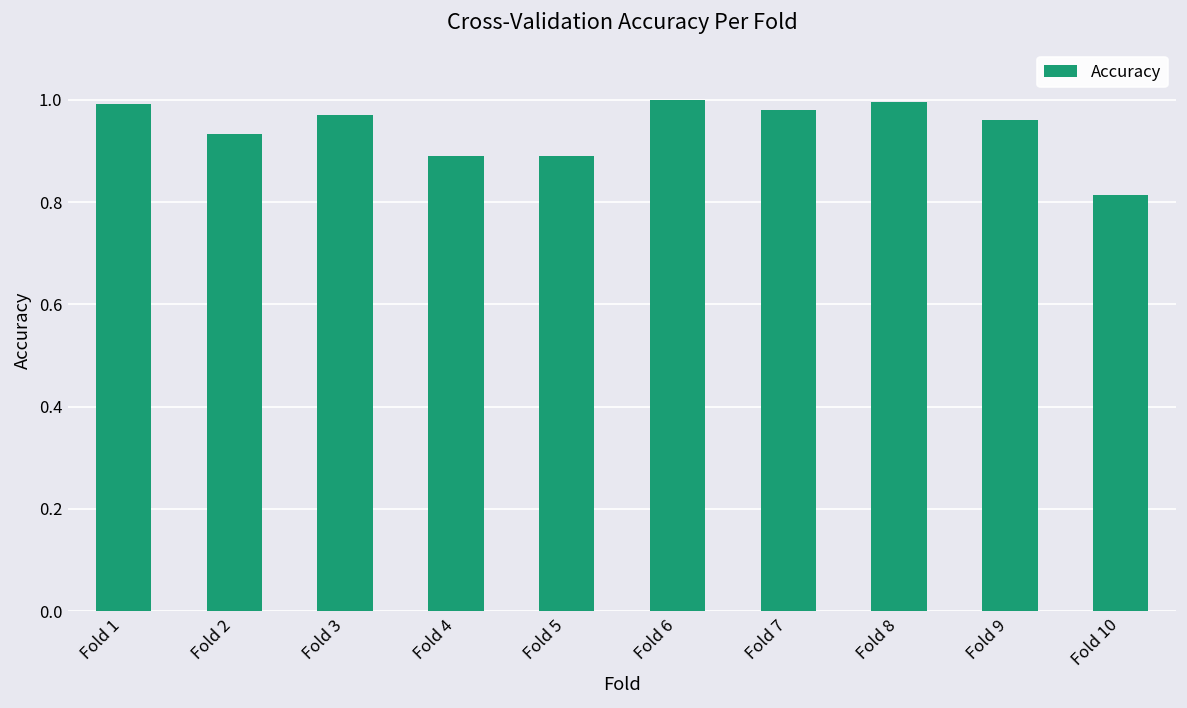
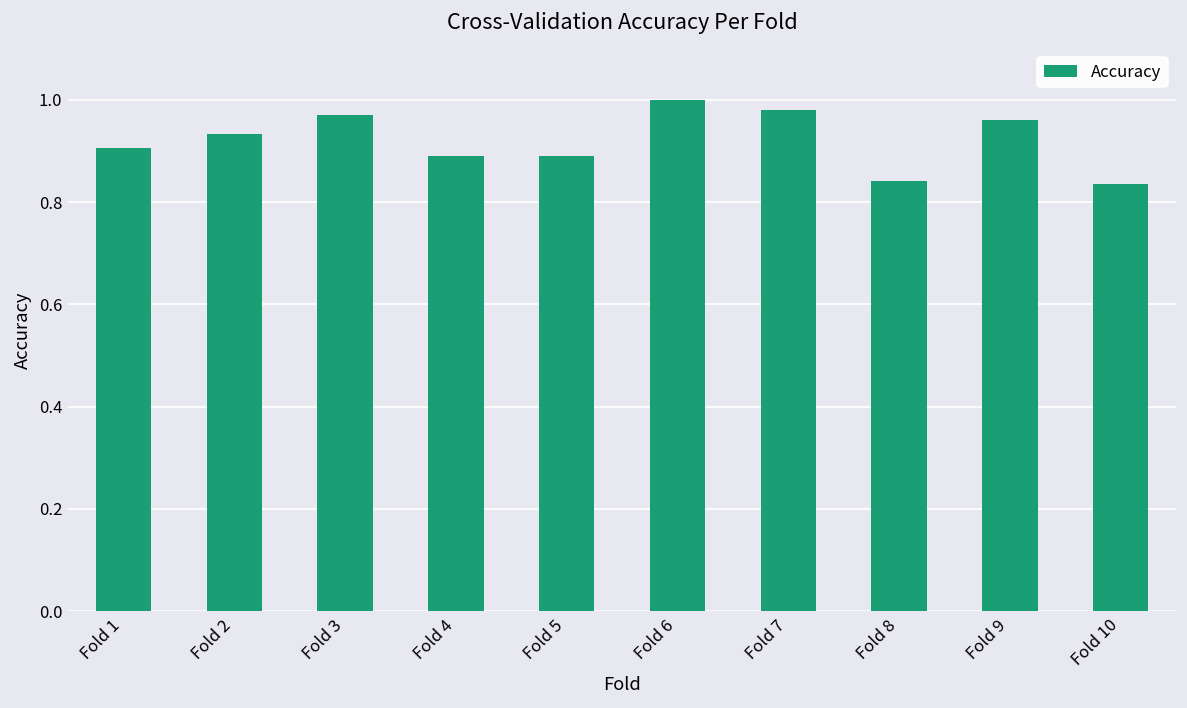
  {
-   "Fold 1": 0.99,
+   "Fold 1": 0.91,
    "Fold 2": 0.93,
    "Fold 3": 0.97,
    "Fold 4": 0.89,
    "Fold 5": 0.89,
    "Fold 6": 1.00,
    "Fold 7": 0.98,
-   "Fold 8": 1.00,
+   "Fold 8": 0.84,
    "Fold 9": 0.96,
-   "Fold 10": 0.81
+   "Fold 10": 0.84
  }
